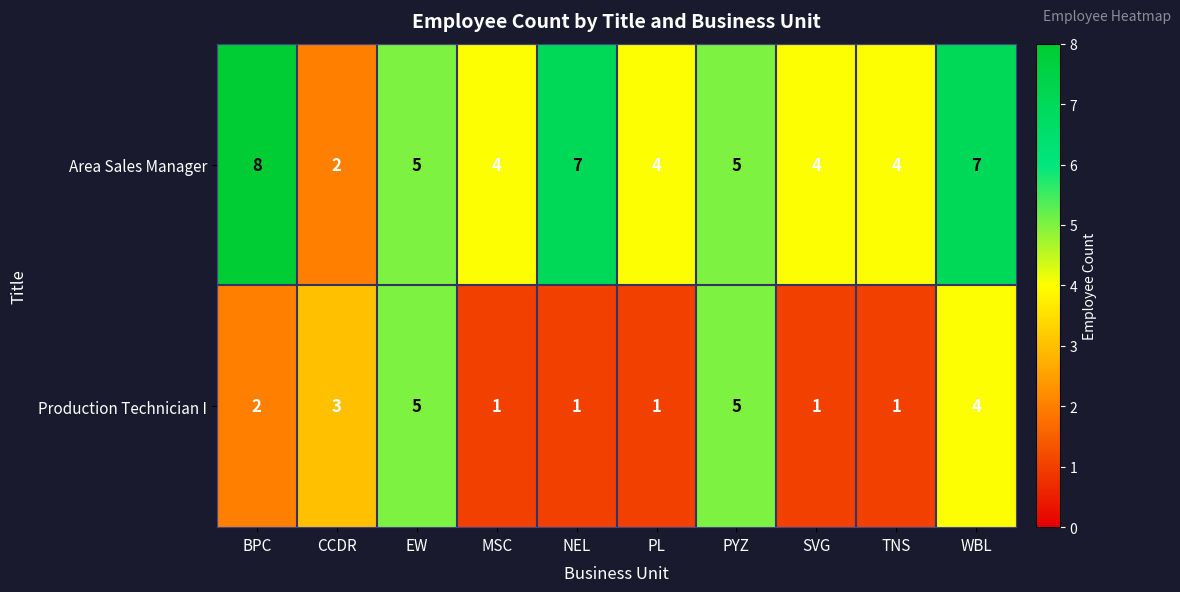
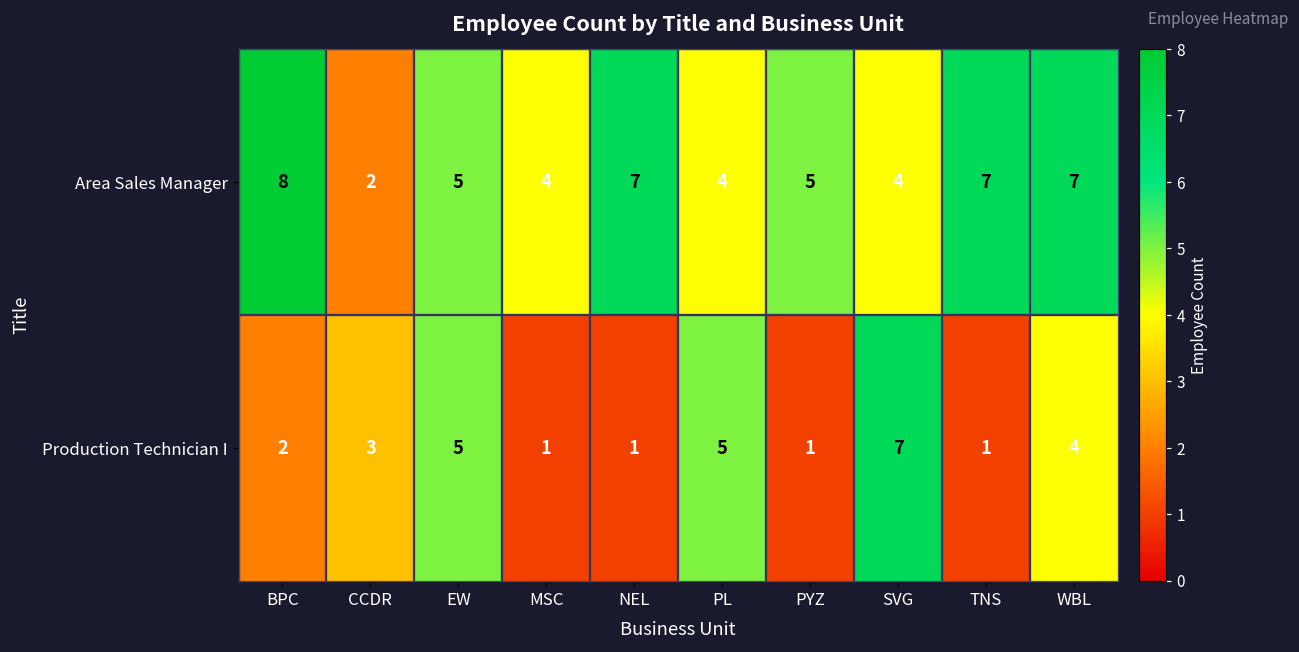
  {
    "Area Sales Manager": {
      "BPC": 8,
      "CCDR": 2,
      "EW": 5,
      "MSC": 4,
      "NEL": 7,
      "PL": 4,
      "PYZ": 5,
      "SVG": 4,
-     "TNS": 4,
+     "TNS": 7,
      "WBL": 7
    },
    "Production Technician I": {
      "BPC": 2,
      "CCDR": 3,
      "EW": 5,
      "MSC": 1,
      "NEL": 1,
-     "PL": 1,
-     "PYZ": 5,
-     "SVG": 1,
+     "PL": 5,
+     "PYZ": 1,
+     "SVG": 7,
      "TNS": 1,
      "WBL": 4
    }
  }
